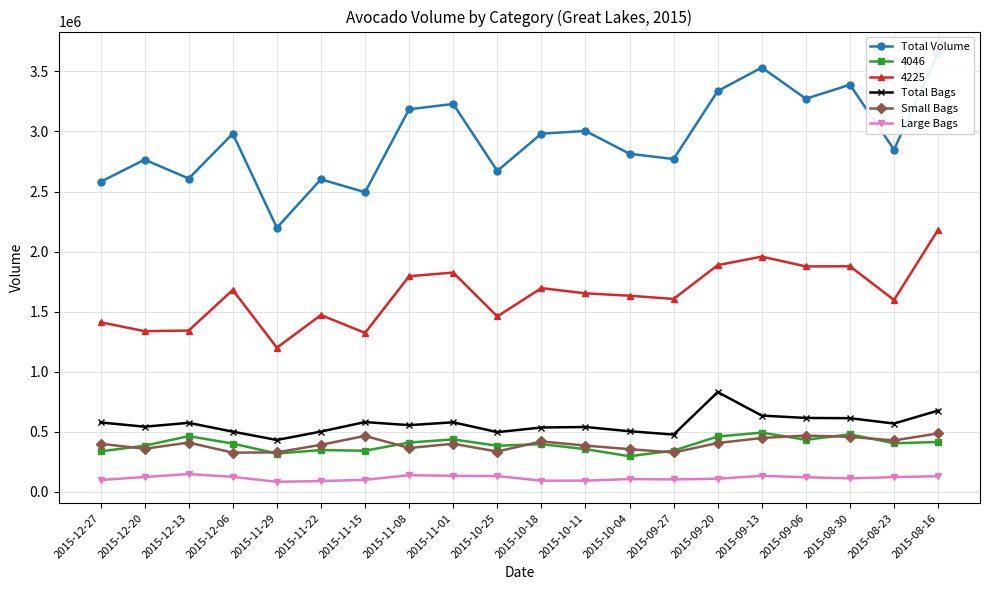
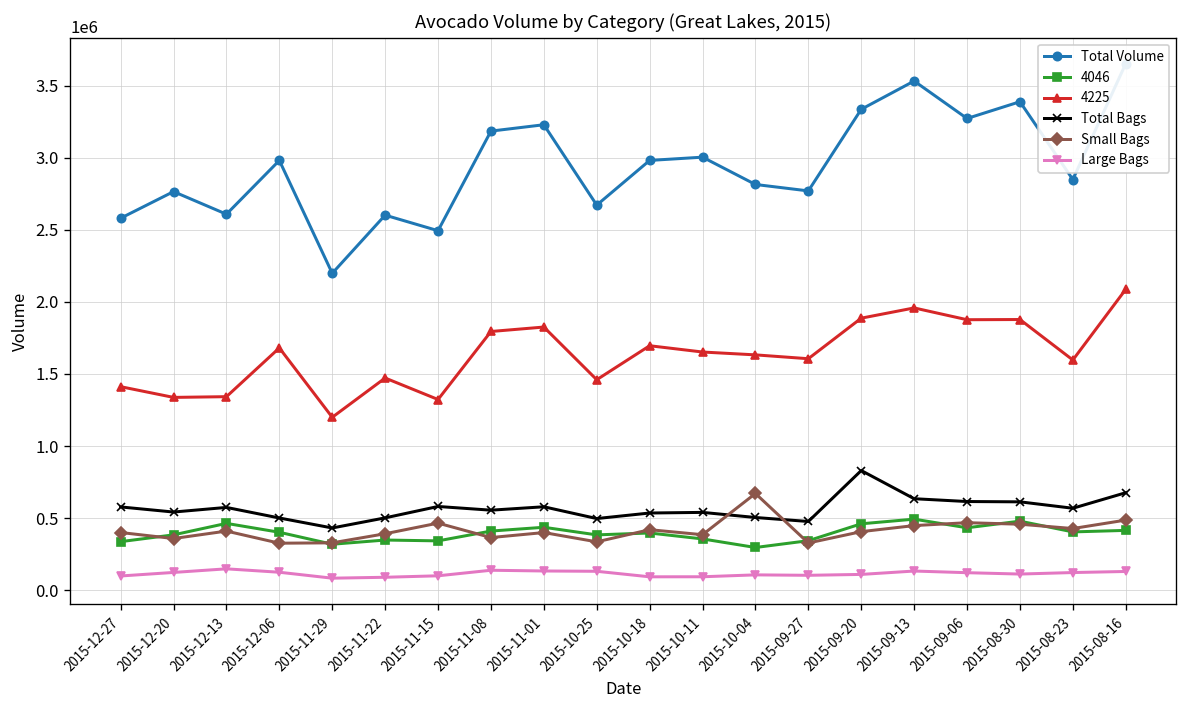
  {
    "Total Volume": {
      "2015-12-27": 2580000,
      "2015-12-20": 2770000,
      "2015-12-13": 2610000,
      "2015-12-06": 2980000,
      "2015-11-29": 2200000,
      "2015-11-22": 2600000,
      "2015-11-15": 2490000,
      "2015-11-08": 3180000,
      "2015-11-01": 3230000,
      "2015-10-25": 2670000,
      "2015-10-18": 2980000,
      "2015-10-11": 3000000,
      "2015-10-04": 2810000,
      "2015-09-27": 2770000,
      "2015-09-20": 3340000,
      "2015-09-13": 3530000,
      "2015-09-06": 3270000,
      "2015-08-30": 3390000,
      "2015-08-23": 2850000
    },
    "4046": {
      "2015-12-27": 340000,
      "2015-12-20": 380000,
      "2015-12-13": 460000,
      "2015-12-06": 400000,
      "2015-11-22": 350000,
      "2015-11-15": 340000,
      "2015-11-08": 410000,
      "2015-11-01": 440000,
      "2015-10-25": 380000,
      "2015-10-18": 400000,
      "2015-10-11": 360000,
      "2015-10-04": 300000,
      "2015-09-20": 460000,
      "2015-09-13": 490000,
      "2015-09-06": 430000,
      "2015-08-23": 400000,
      "2015-08-16": 410000
    },
    "4225": {
      "2015-12-27": 1410000,
      "2015-12-20": 1340000,
      "2015-12-13": 1340000,
      "2015-12-06": 1680000,
      "2015-11-29": 1200000,
      "2015-11-22": 1470000,
      "2015-11-15": 1320000,
      "2015-11-08": 1790000,
      "2015-11-01": 1830000,
      "2015-10-25": 1460000,
      "2015-10-18": 1700000,
      "2015-10-11": 1650000,
      "2015-10-04": 1630000,
      "2015-09-27": 1610000,
      "2015-09-20": 1890000,
      "2015-09-13": 1960000,
      "2015-09-06": 1880000,
      "2015-08-30": 1880000,
      "2015-08-23": 1600000,
-     "2015-08-16": 2180000
+     "2015-08-16": 2090000
    },
    "Total Bags": {
      "2015-12-27": 580000,
      "2015-12-20": 540000,
      "2015-12-13": 570000,
      "2015-12-06": 500000,
      "2015-11-29": 430000,
      "2015-11-22": 500000,
      "2015-11-15": 580000,
      "2015-11-08": 550000,
      "2015-11-01": 580000,
      "2015-10-25": 500000,
      "2015-10-18": 540000,
      "2015-10-11": 540000,
      "2015-10-04": 500000,
      "2015-09-27": 480000,
      "2015-09-20": 830000,
      "2015-09-13": 630000,
      "2015-09-06": 610000,
      "2015-08-30": 610000,
      "2015-08-23": 570000,
      "2015-08-16": 680000
    },
    "Small Bags": {
      "2015-12-27": 400000,
      "2015-12-20": 360000,
      "2015-12-13": 410000,
      "2015-12-06": 330000,
      "2015-11-22": 390000,
      "2015-11-15": 470000,
      "2015-11-08": 370000,
      "2015-11-01": 400000,
      "2015-10-25": 340000,
      "2015-10-18": 420000,
      "2015-10-11": 380000,
-     "2015-10-04": 350000,
+     "2015-10-04": 670000,
      "2015-09-20": 410000,
      "2015-09-13": 450000,
      "2015-09-06": 470000,
      "2015-08-23": 430000,
      "2015-08-16": 490000
    },
    "Large Bags": {
      "2015-12-27": 100000,
      "2015-12-20": 120000,
      "2015-12-13": 150000,
      "2015-12-06": 120000,
      "2015-11-29": 80000,
      "2015-11-22": 90000,
      "2015-11-15": 100000,
      "2015-11-08": 140000,
      "2015-11-01": 130000,
      "2015-10-25": 130000,
      "2015-10-18": 90000,
      "2015-10-11": 90000,
      "2015-10-04": 110000,
      "2015-09-27": 100000,
      "2015-09-20": 110000,
      "2015-09-13": 130000,
      "2015-09-06": 120000,
      "2015-08-30": 110000,
      "2015-08-23": 120000,
      "2015-08-16": 130000
    }
  }
